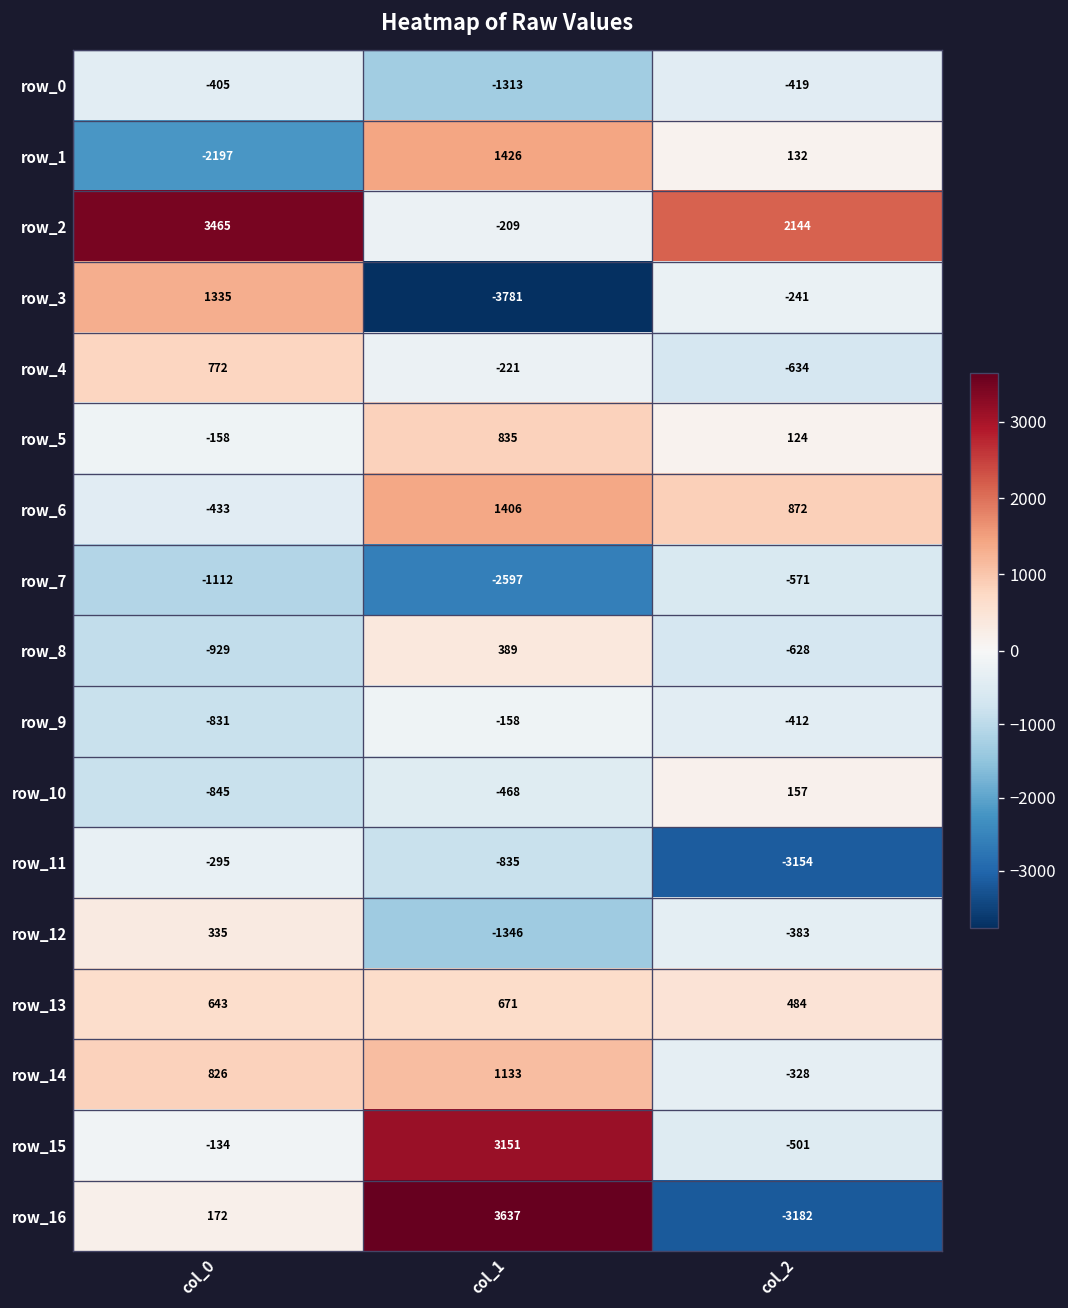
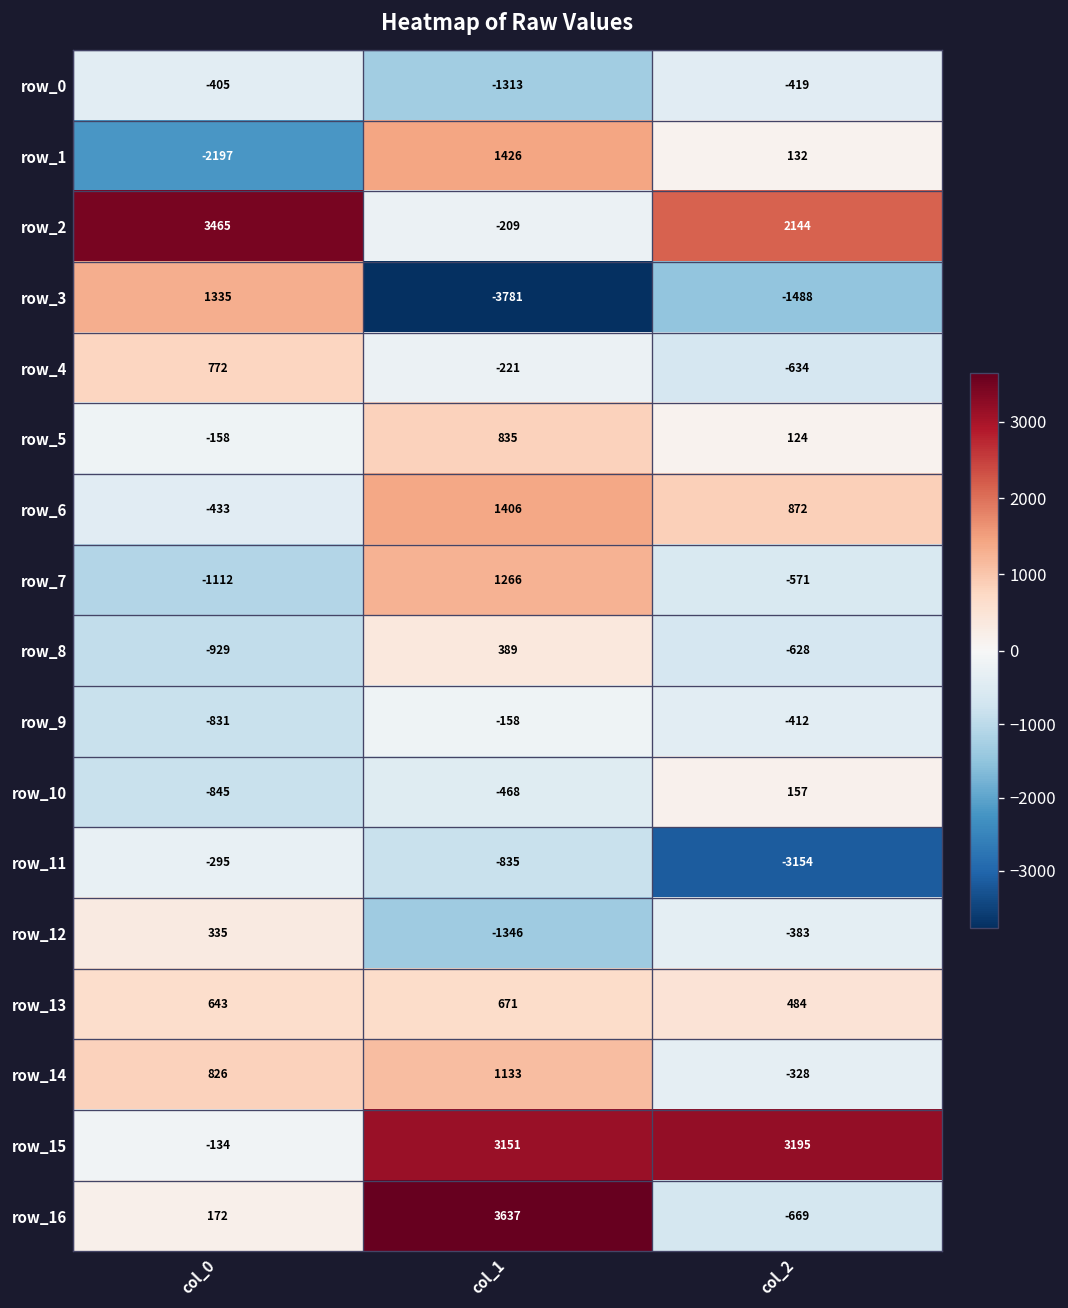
  {
    "row_0": {
      "col_0": -405,
      "col_1": -1313,
      "col_2": -419
    },
    "row_1": {
      "col_0": -2197,
      "col_1": 1426,
      "col_2": 132
    },
    "row_2": {
      "col_0": 3465,
      "col_1": -209,
      "col_2": 2144
    },
    "row_3": {
      "col_0": 1335,
      "col_1": -3781,
-     "col_2": -241
+     "col_2": -1488
    },
    "row_4": {
      "col_0": 772,
      "col_1": -221,
      "col_2": -634
    },
    "row_5": {
      "col_0": -158,
      "col_1": 835,
      "col_2": 124
    },
    "row_6": {
      "col_0": -433,
      "col_1": 1406,
      "col_2": 872
    },
    "row_7": {
      "col_0": -1112,
-     "col_1": -2597,
+     "col_1": 1266,
      "col_2": -571
    },
    "row_8": {
      "col_0": -929,
      "col_1": 389,
      "col_2": -628
    },
    "row_9": {
      "col_0": -831,
      "col_1": -158,
      "col_2": -412
    },
    "row_10": {
      "col_0": -845,
      "col_1": -468,
      "col_2": 157
    },
    "row_11": {
      "col_0": -295,
      "col_1": -835,
      "col_2": -3154
    },
    "row_12": {
      "col_0": 335,
      "col_1": -1346,
      "col_2": -383
    },
    "row_13": {
      "col_0": 643,
      "col_1": 671,
      "col_2": 484
    },
    "row_14": {
      "col_0": 826,
      "col_1": 1133,
      "col_2": -328
    },
    "row_15": {
      "col_0": -134,
      "col_1": 3151,
-     "col_2": -501
+     "col_2": 3195
    },
    "row_16": {
      "col_0": 172,
      "col_1": 3637,
-     "col_2": -3182
+     "col_2": -669
    }
  }
